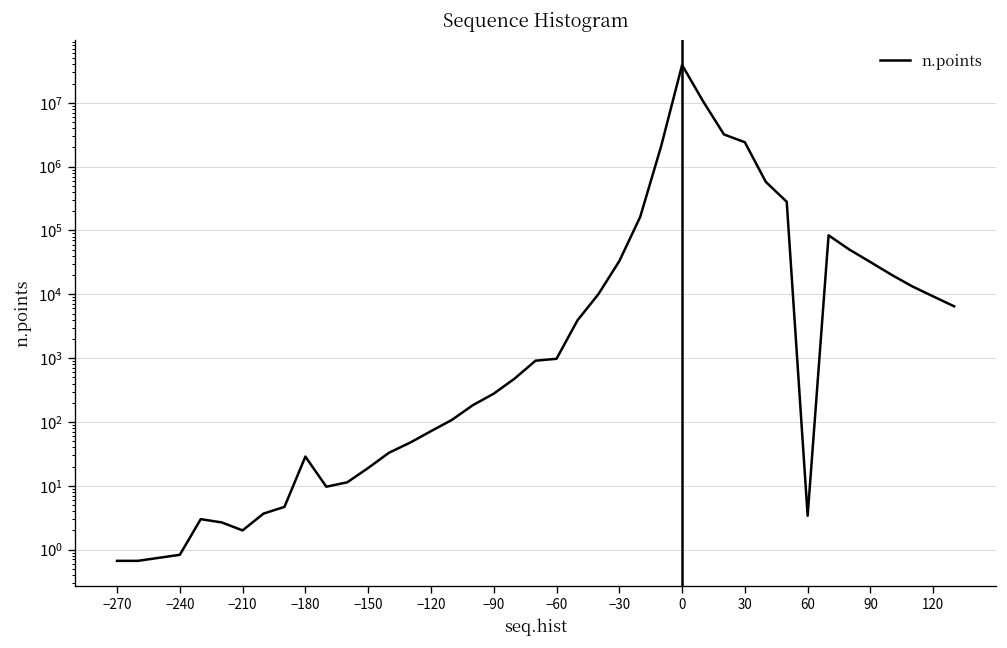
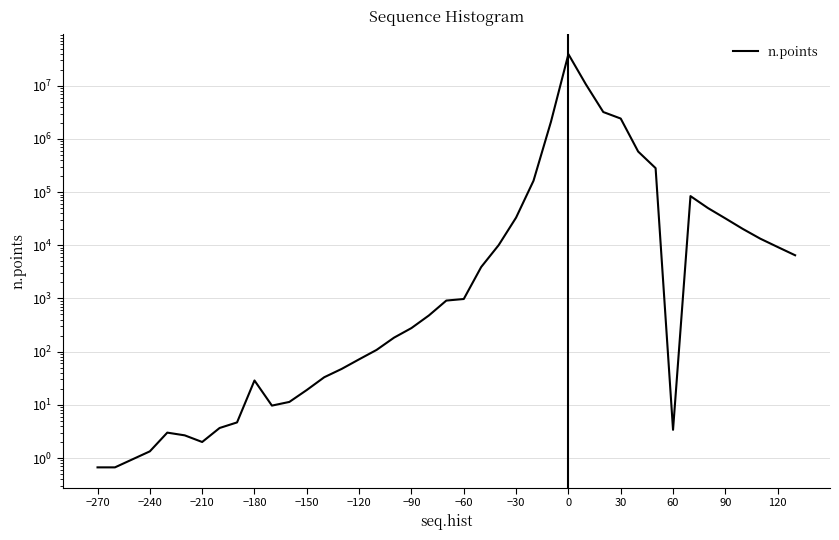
  {
    "−270": 0.7,
-   "−240": 0.8,
+   "−240": 1.3,
    "−210": 2.0,
    "−180": 30,
    "−150": 19,
    "−120": 70,
    "−90": 300,
    "−60": 1000,
    "−30": 30000,
    "0": 40000000,
    "30": 2000000,
    "60": 3,
    "90": 30000,
    "120": 9000
  }
